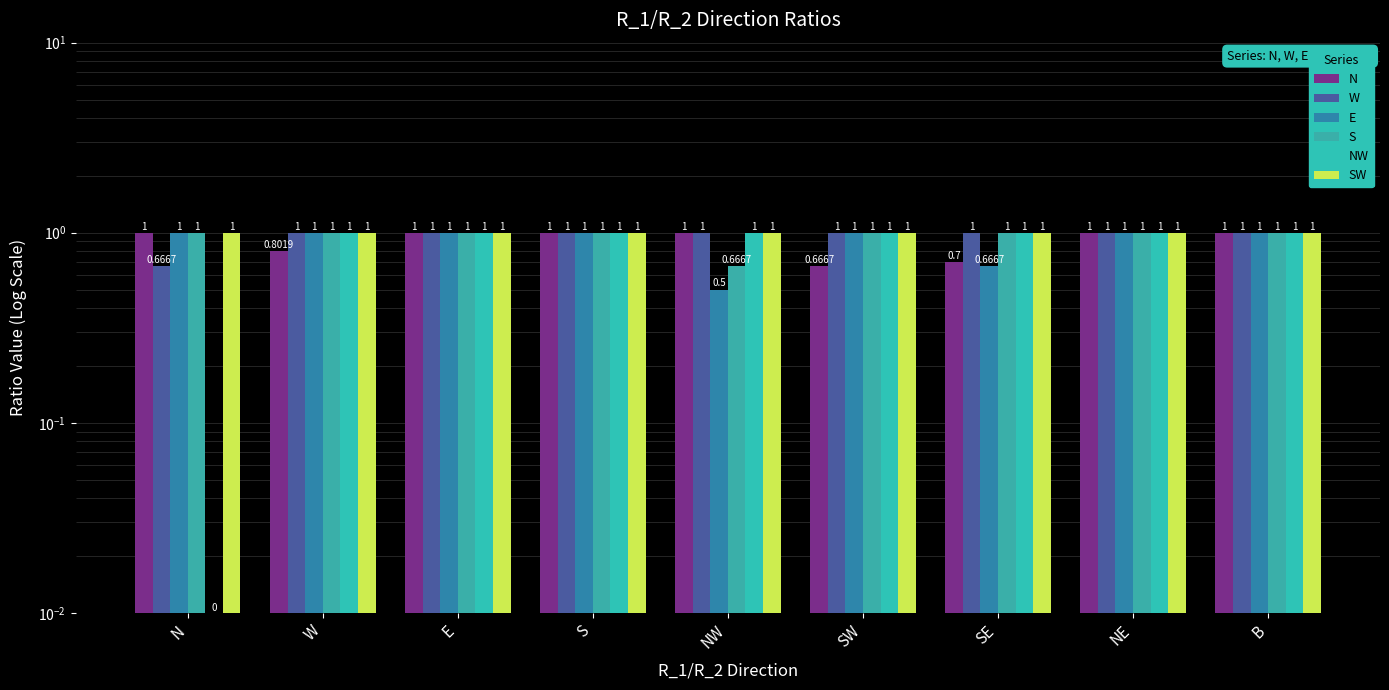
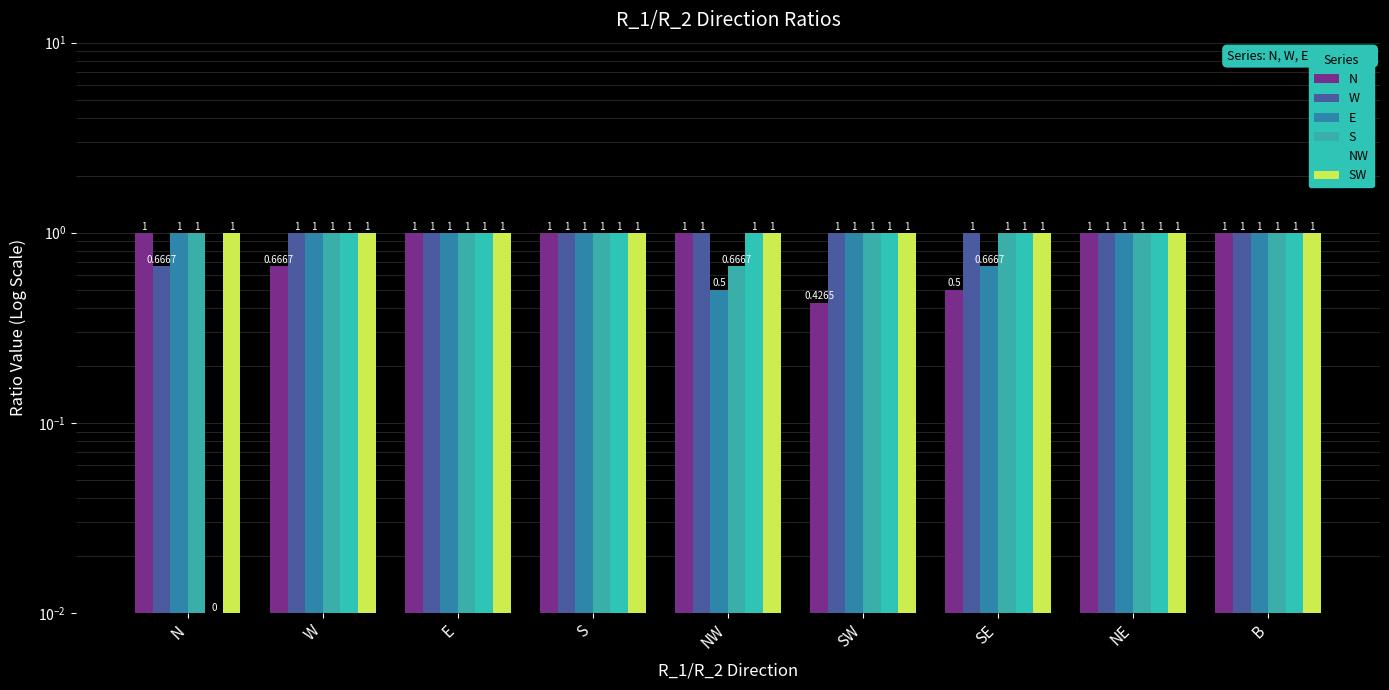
  {
    "N": {
      "N": 1,
-     "W": 0.8019,
+     "W": 0.6667,
      "E": 1,
      "S": 1,
      "NW": 1,
-     "SW": 0.6667,
-     "SE": 0.7,
+     "SW": 0.4265,
+     "SE": 0.5,
      "NE": 1,
      "B": 1
    },
    "SW": {
      "N": 1,
      "W": 1,
      "E": 1,
      "S": 1,
      "NW": 1,
      "SW": 1,
      "SE": 1,
      "NE": 1,
      "B": 1
    }
  }
